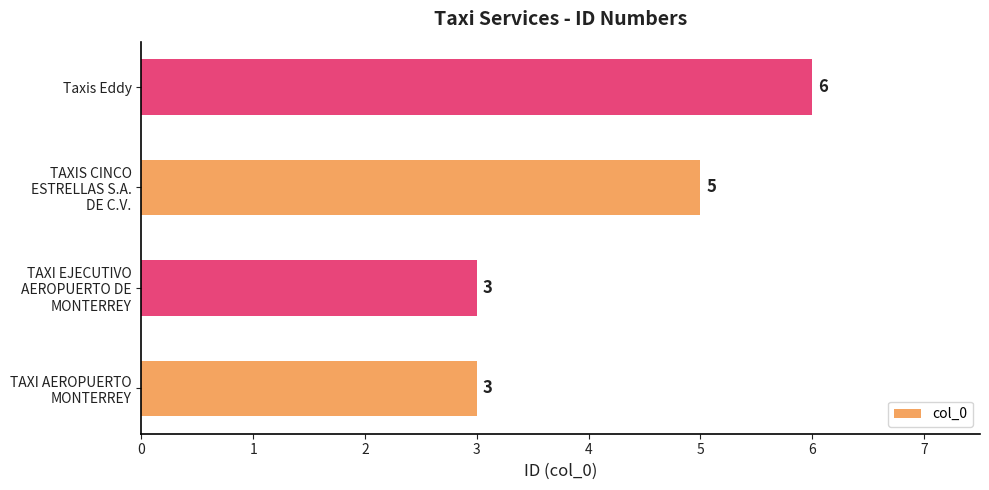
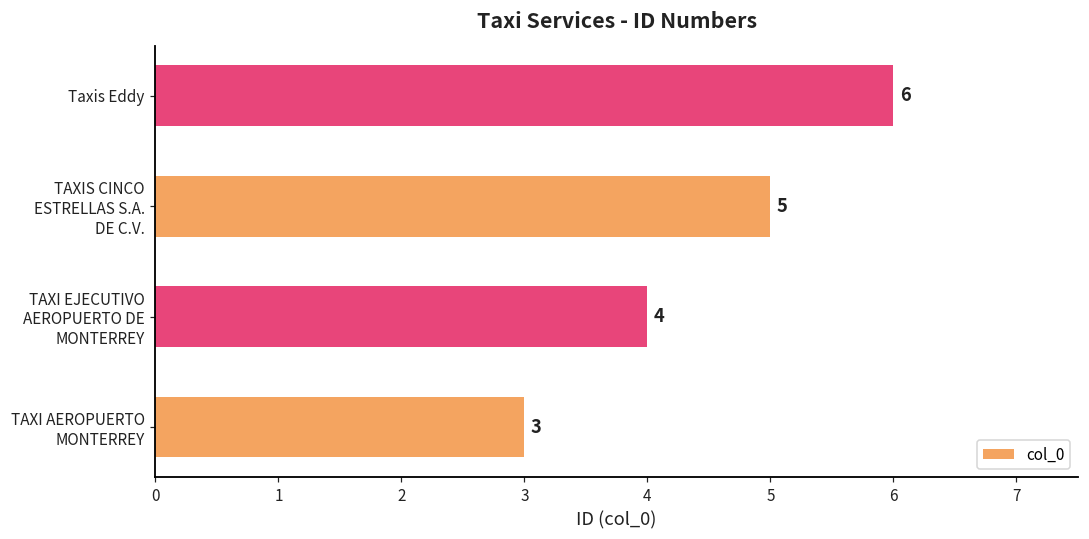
  {
    "Taxis Eddy": 6,
    "TAXIS CINCO ESTRELLAS S.A. DE C.V.": 5,
-   "TAXI EJECUTIVO AEROPUERTO DE MONTERREY": 3,
+   "TAXI EJECUTIVO AEROPUERTO DE MONTERREY": 4,
    "TAXI AEROPUERTO MONTERREY": 3
  }
